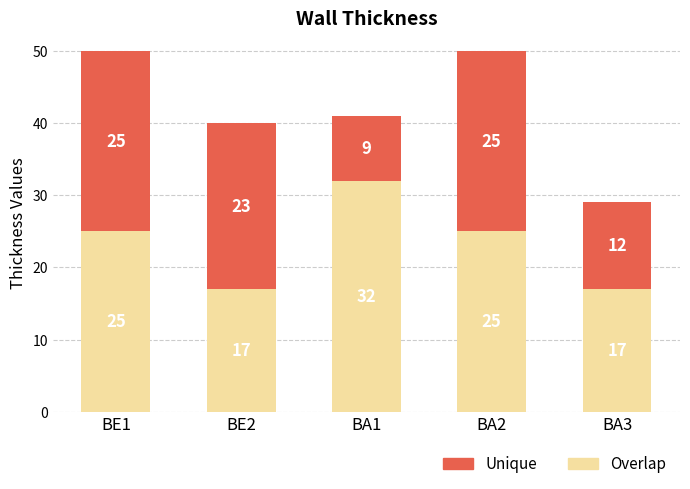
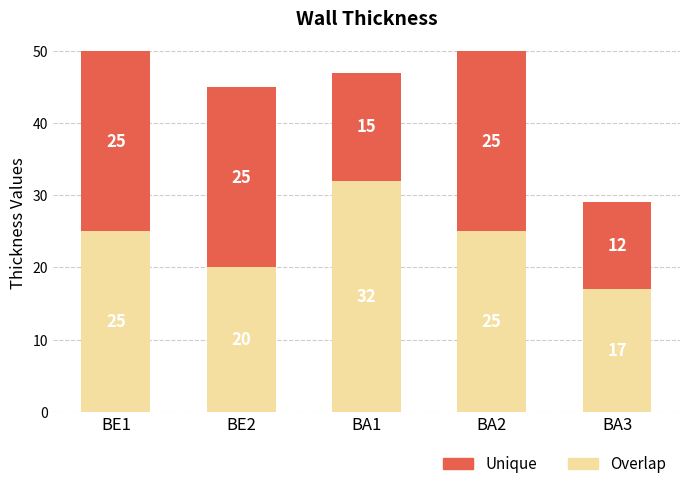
  {
    "Overlap": {
      "BE1": 25,
-     "BE2": 17,
+     "BE2": 20,
      "BA1": 32,
      "BA2": 25,
      "BA3": 17
    },
    "Unique": {
      "BE1": 25,
-     "BE2": 23,
-     "BA1": 9,
+     "BE2": 25,
+     "BA1": 15,
      "BA2": 25,
      "BA3": 12
    }
  }
